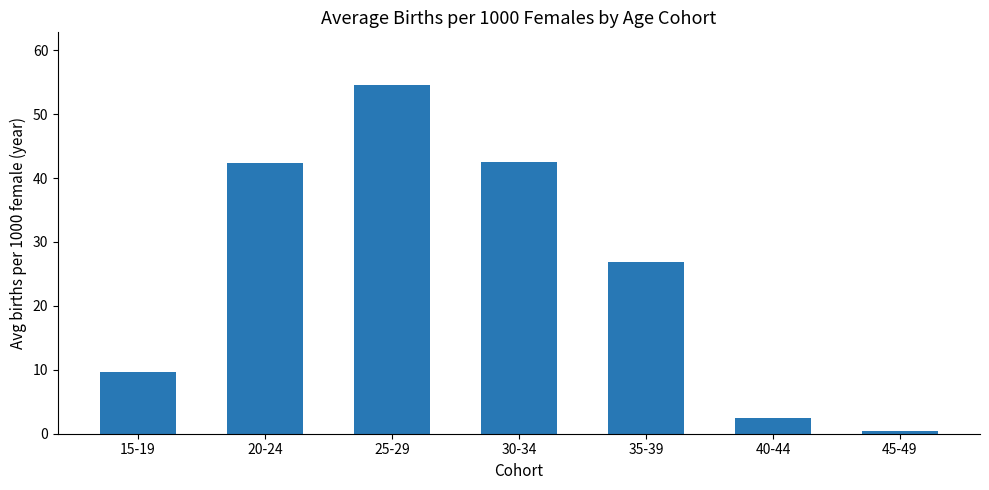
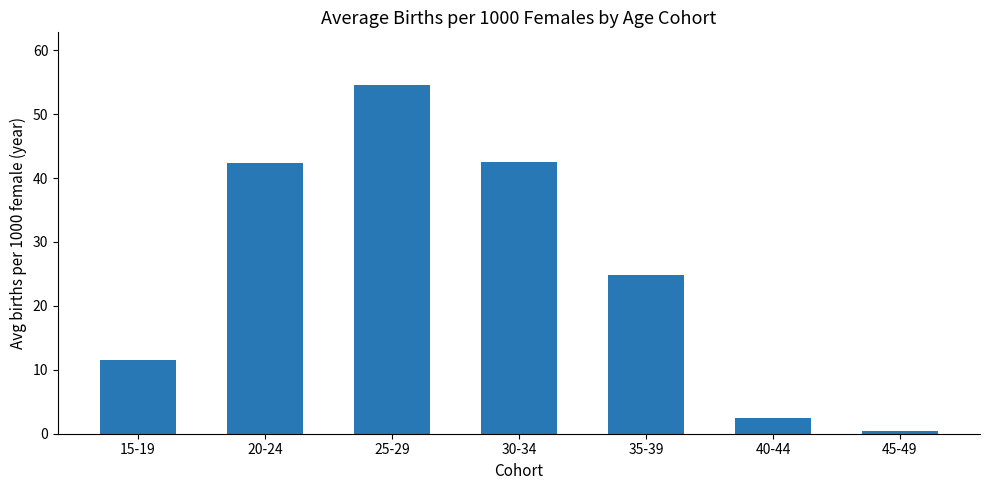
  {
-   "15-19": 10,
+   "15-19": 12,
    "20-24": 42,
    "25-29": 55,
    "30-34": 43,
-   "35-39": 27,
+   "35-39": 25,
    "40-44": 3,
    "45-49": 0
  }
